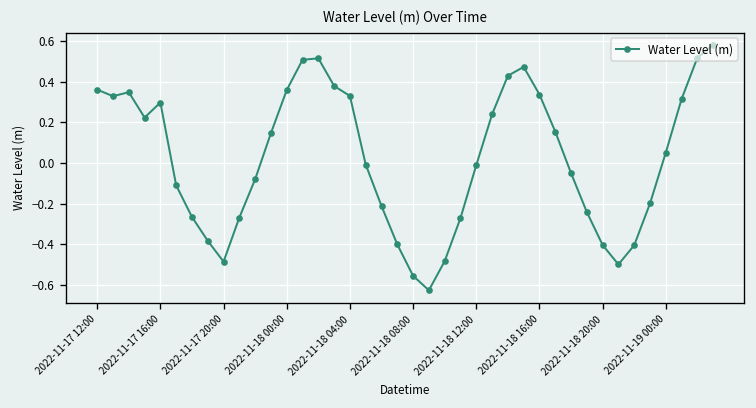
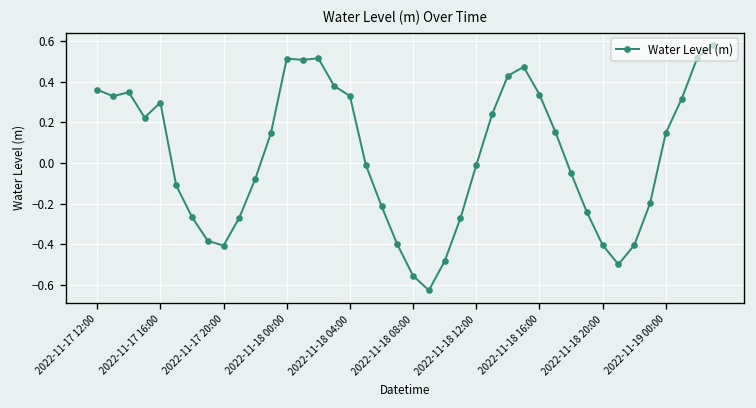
  {
    "2022-11-17 12:00": 0.36,
    "2022-11-17 16:00": 0.30,
-   "2022-11-17 20:00": -0.48,
-   "2022-11-18 00:00": 0.36,
+   "2022-11-17 20:00": -0.41,
+   "2022-11-18 00:00": 0.51,
    "2022-11-18 04:00": 0.33,
    "2022-11-18 08:00": -0.55,
    "2022-11-18 12:00": -0.01,
    "2022-11-18 16:00": 0.34,
    "2022-11-18 20:00": -0.40,
-   "2022-11-19 00:00": 0.05
+   "2022-11-19 00:00": 0.15
  }
